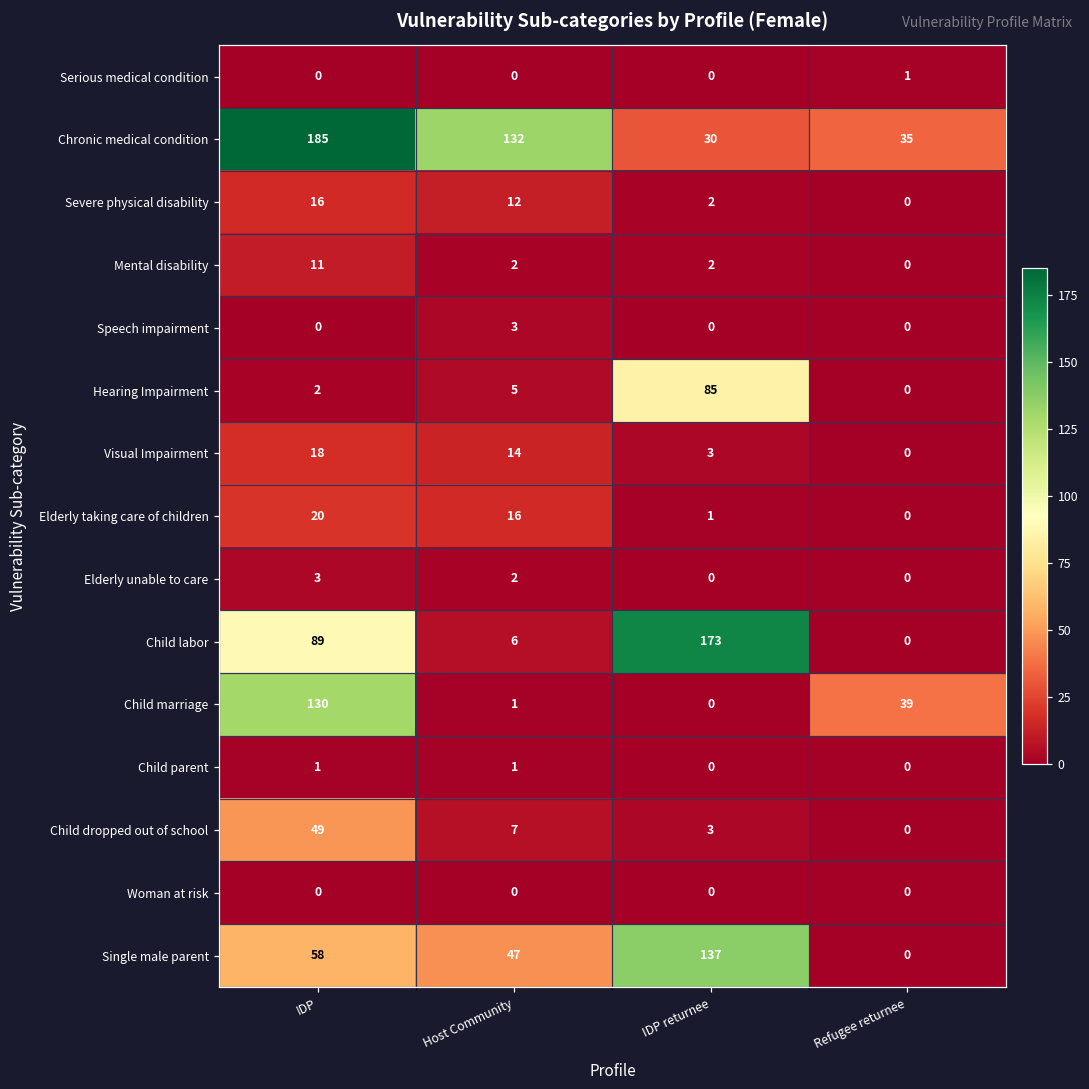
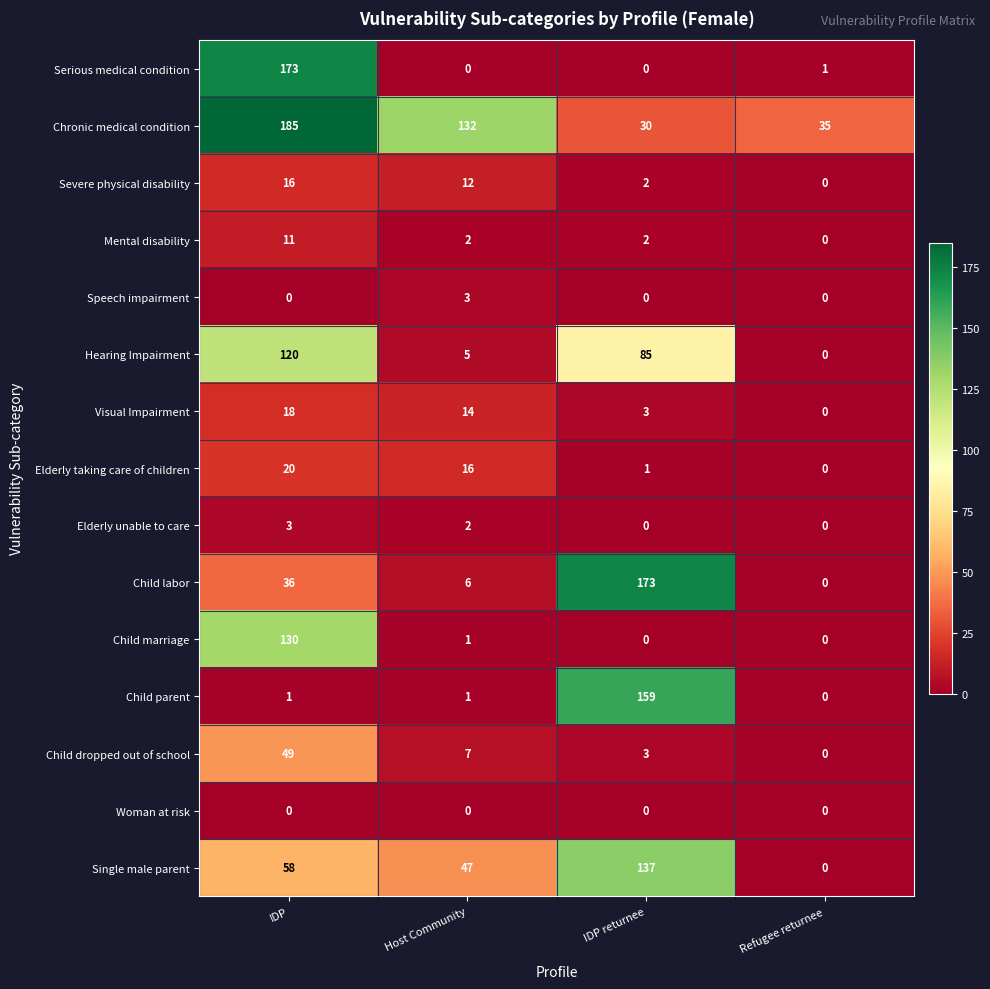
  {
    "Serious medical condition": {
-     "IDP": 0,
+     "IDP": 173,
      "Host Community": 0,
      "IDP returnee": 0,
      "Refugee returnee": 1
    },
    "Chronic medical condition": {
      "IDP": 185,
      "Host Community": 132,
      "IDP returnee": 30,
      "Refugee returnee": 35
    },
    "Severe physical disability": {
      "IDP": 16,
      "Host Community": 12,
      "IDP returnee": 2,
      "Refugee returnee": 0
    },
    "Mental disability": {
      "IDP": 11,
      "Host Community": 2,
      "IDP returnee": 2,
      "Refugee returnee": 0
    },
    "Speech impairment": {
      "IDP": 0,
      "Host Community": 3,
      "IDP returnee": 0,
      "Refugee returnee": 0
    },
    "Hearing Impairment": {
-     "IDP": 2,
+     "IDP": 120,
      "Host Community": 5,
      "IDP returnee": 85,
      "Refugee returnee": 0
    },
    "Visual Impairment": {
      "IDP": 18,
      "Host Community": 14,
      "IDP returnee": 3,
      "Refugee returnee": 0
    },
    "Elderly taking care of children": {
      "IDP": 20,
      "Host Community": 16,
      "IDP returnee": 1,
      "Refugee returnee": 0
    },
    "Elderly unable to care": {
      "IDP": 3,
      "Host Community": 2,
      "IDP returnee": 0,
      "Refugee returnee": 0
    },
    "Child labor": {
-     "IDP": 89,
+     "IDP": 36,
      "Host Community": 6,
      "IDP returnee": 173,
      "Refugee returnee": 0
    },
    "Child marriage": {
      "IDP": 130,
      "Host Community": 1,
      "IDP returnee": 0,
-     "Refugee returnee": 39
+     "Refugee returnee": 0
    },
    "Child parent": {
      "IDP": 1,
      "Host Community": 1,
-     "IDP returnee": 0,
+     "IDP returnee": 159,
      "Refugee returnee": 0
    },
    "Child dropped out of school": {
      "IDP": 49,
      "Host Community": 7,
      "IDP returnee": 3,
      "Refugee returnee": 0
    },
    "Woman at risk": {
      "IDP": 0,
      "Host Community": 0,
      "IDP returnee": 0,
      "Refugee returnee": 0
    },
    "Single male parent": {
      "IDP": 58,
      "Host Community": 47,
      "IDP returnee": 137,
      "Refugee returnee": 0
    }
  }
